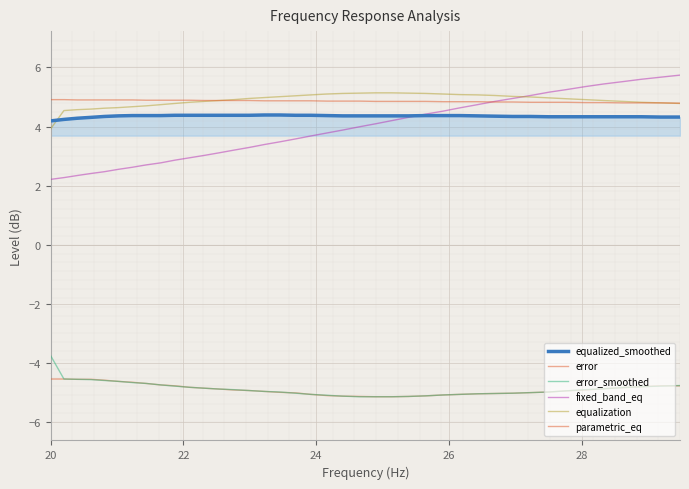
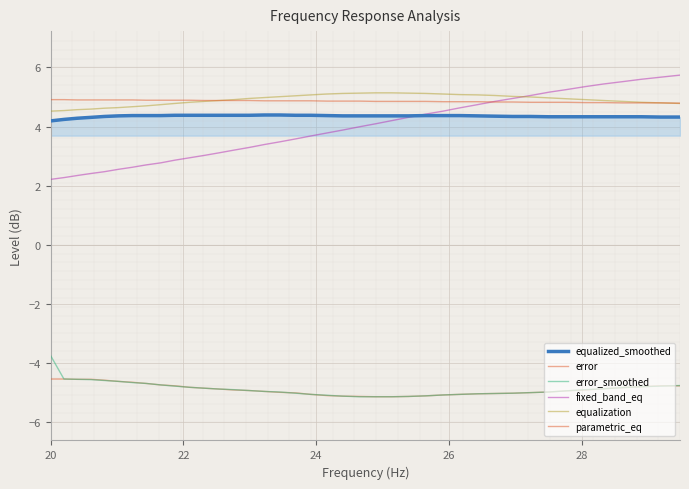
  {
    "equalized_smoothed": {
      "20": 4.2
    },
    "error_smoothed": {
      "20": -3.8
    },
    "fixed_band_eq": {
      "20": 2.2
    },
    "equalization": {
-     "20": 3.9
+     "20": 4.5
    }
  }
